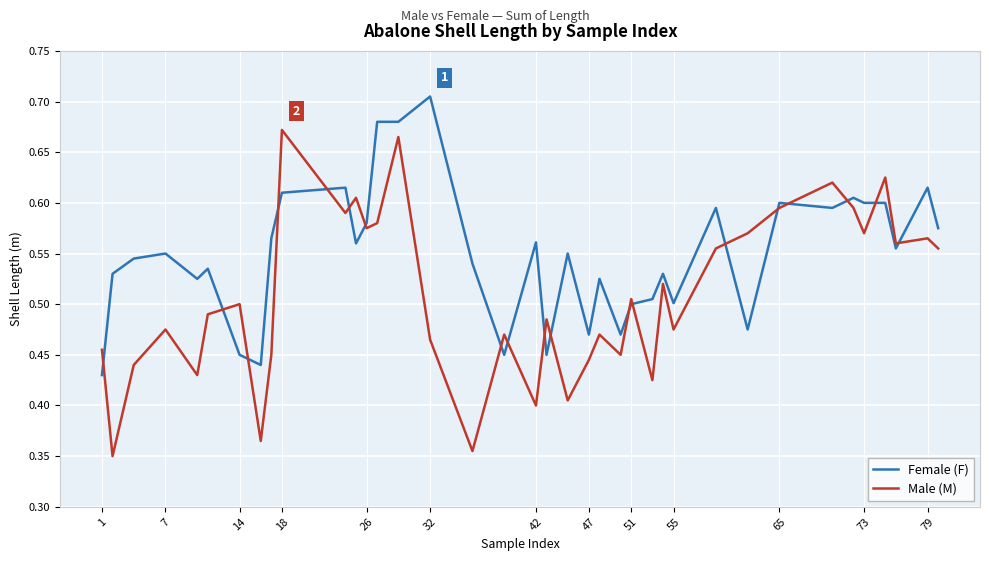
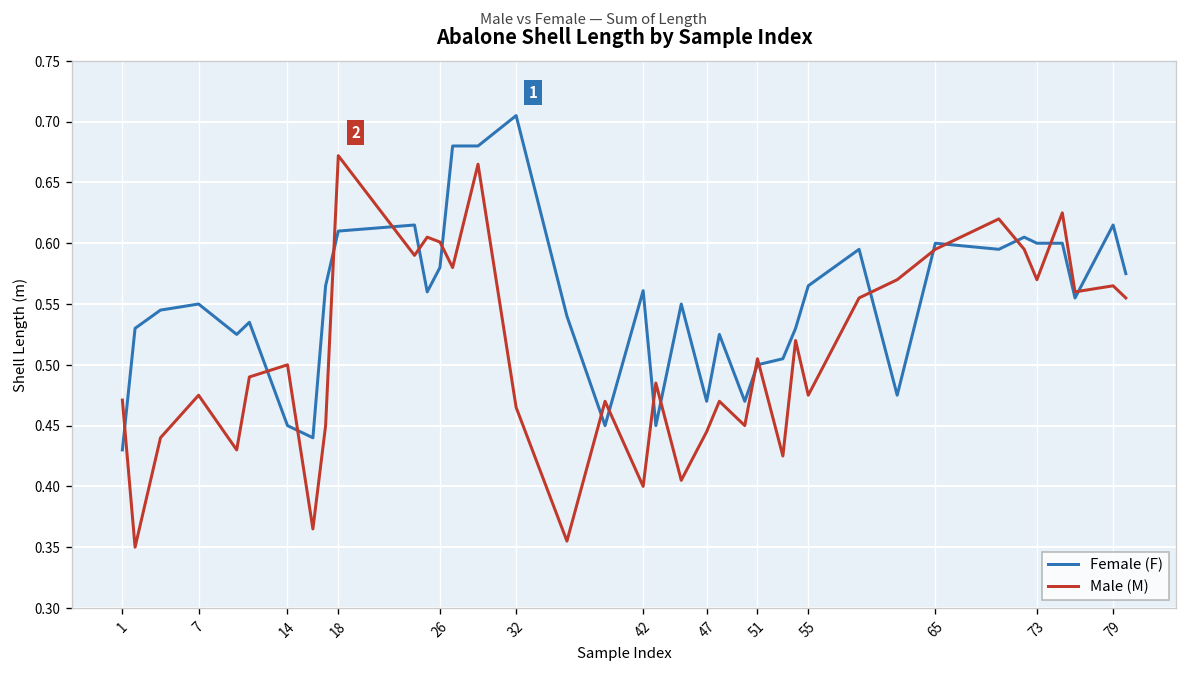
  {
    "Female (F)": {
      "1": 0.430,
      "7": 0.550,
      "14": 0.450,
      "18": 0.610,
      "26": 0.580,
      "42": 0.561,
      "47": 0.470,
      "51": 0.500,
-     "55": 0.501,
+     "55": 0.565,
      "65": 0.600,
      "73": 0.600,
      "79": 0.615
    },
    "Male (M)": {
-     "1": 0.455,
+     "1": 0.471,
      "7": 0.475,
      "14": 0.500,
-     "26": 0.575,
+     "26": 0.601,
      "32": 0.465,
      "42": 0.400,
      "47": 0.445,
      "51": 0.505,
      "55": 0.475,
      "65": 0.595,
      "73": 0.570,
      "79": 0.565
    }
  }
